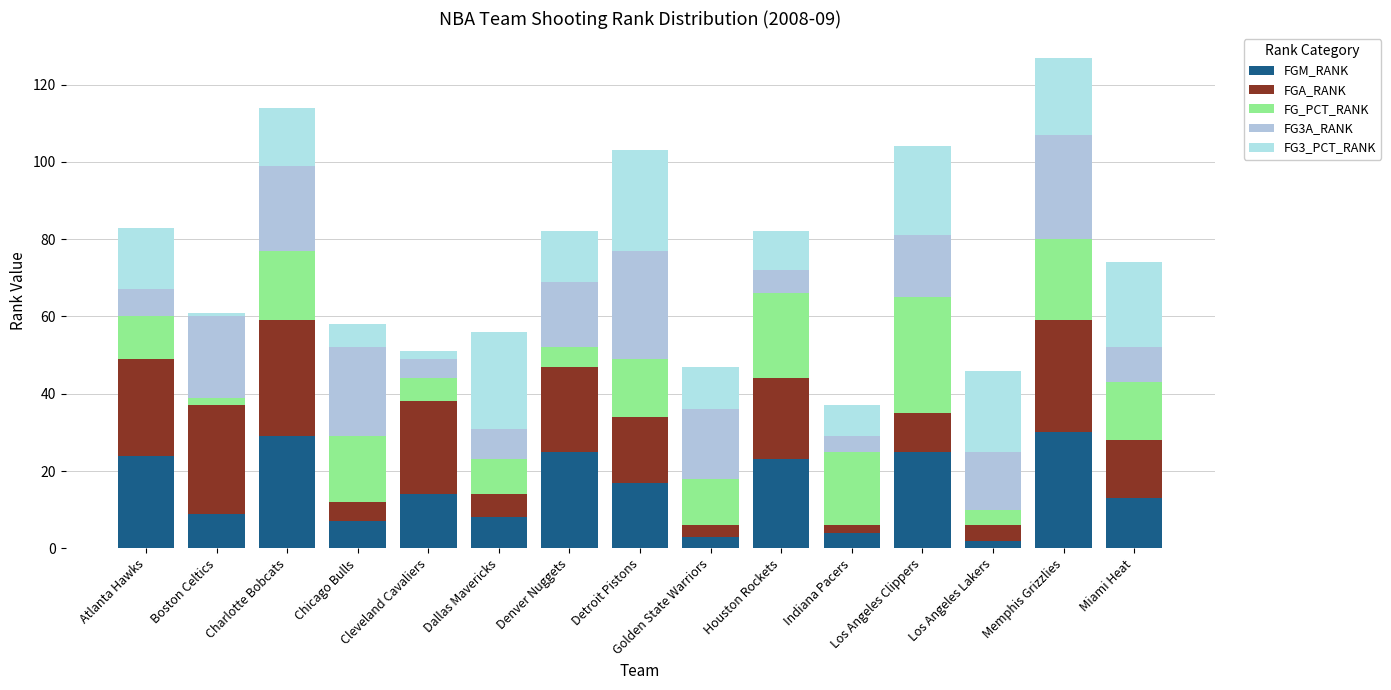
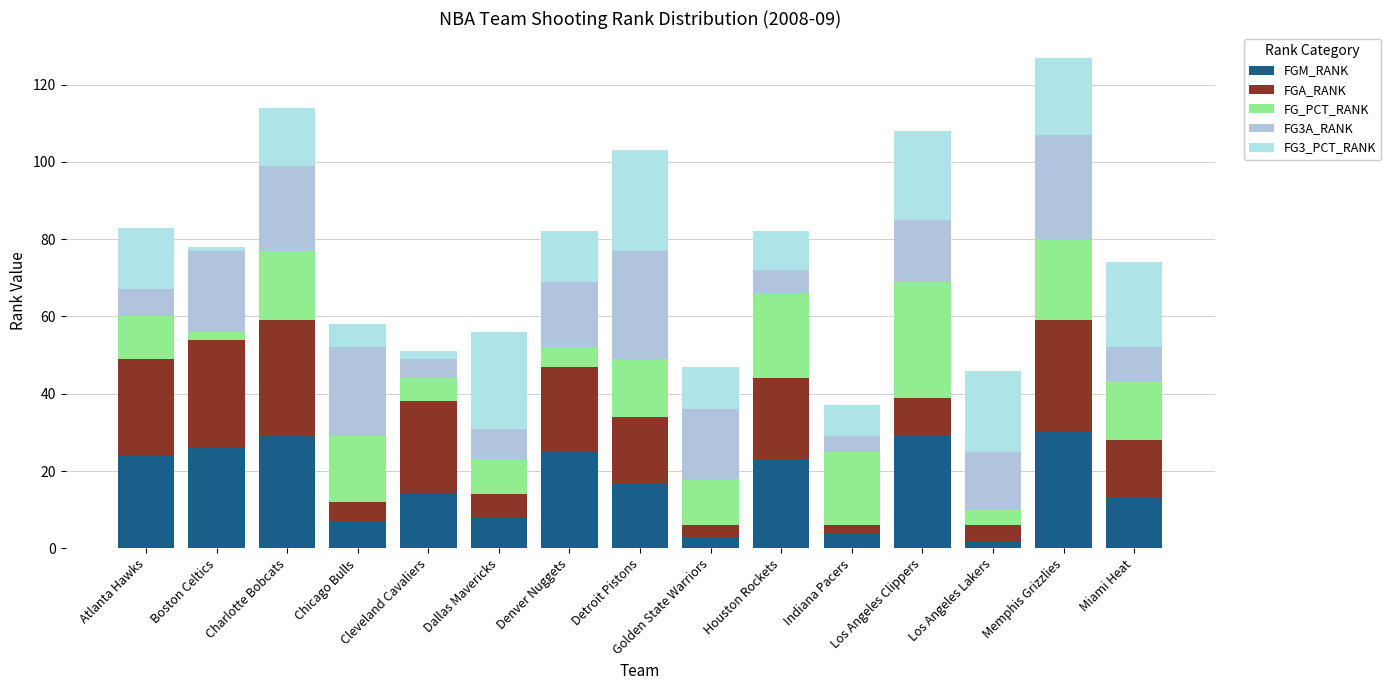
  {
    "FGM_RANK": {
      "Atlanta Hawks": 24,
-     "Boston Celtics": 9,
+     "Boston Celtics": 26,
      "Charlotte Bobcats": 29,
      "Chicago Bulls": 7,
      "Cleveland Cavaliers": 14,
      "Dallas Mavericks": 8,
      "Denver Nuggets": 25,
      "Detroit Pistons": 17,
      "Golden State Warriors": 3,
      "Houston Rockets": 23,
      "Indiana Pacers": 4,
-     "Los Angeles Clippers": 25,
+     "Los Angeles Clippers": 29,
      "Los Angeles Lakers": 2,
      "Memphis Grizzlies": 30,
      "Miami Heat": 13
    },
    "FGA_RANK": {
      "Atlanta Hawks": 25,
      "Boston Celtics": 28,
      "Charlotte Bobcats": 30,
      "Chicago Bulls": 5,
      "Cleveland Cavaliers": 24,
      "Dallas Mavericks": 6,
      "Denver Nuggets": 22,
      "Detroit Pistons": 17,
      "Golden State Warriors": 3,
      "Houston Rockets": 21,
      "Indiana Pacers": 2,
      "Los Angeles Clippers": 10,
      "Los Angeles Lakers": 4,
      "Memphis Grizzlies": 29,
      "Miami Heat": 15
    },
    "FG_PCT_RANK": {
      "Atlanta Hawks": 11,
      "Boston Celtics": 2,
      "Charlotte Bobcats": 18,
      "Chicago Bulls": 17,
      "Cleveland Cavaliers": 6,
      "Dallas Mavericks": 9,
      "Denver Nuggets": 5,
      "Detroit Pistons": 15,
      "Golden State Warriors": 12,
      "Houston Rockets": 22,
      "Indiana Pacers": 19,
      "Los Angeles Clippers": 30,
      "Los Angeles Lakers": 4,
      "Memphis Grizzlies": 21,
      "Miami Heat": 15
    }
  }
